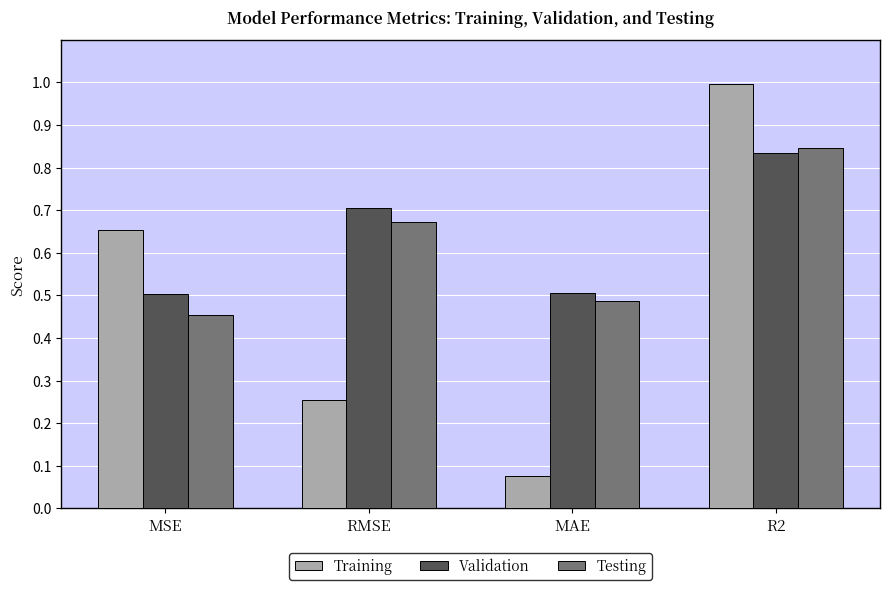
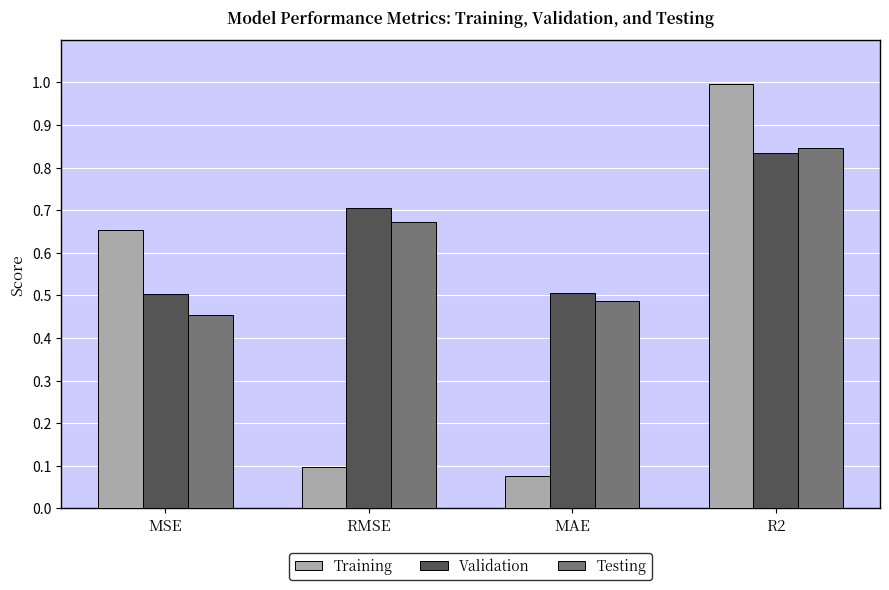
  {
    "Training": {
      "MSE": 0.65,
-     "RMSE": 0.26,
+     "RMSE": 0.10,
      "MAE": 0.08,
      "R2": 1.00
    }
  }
